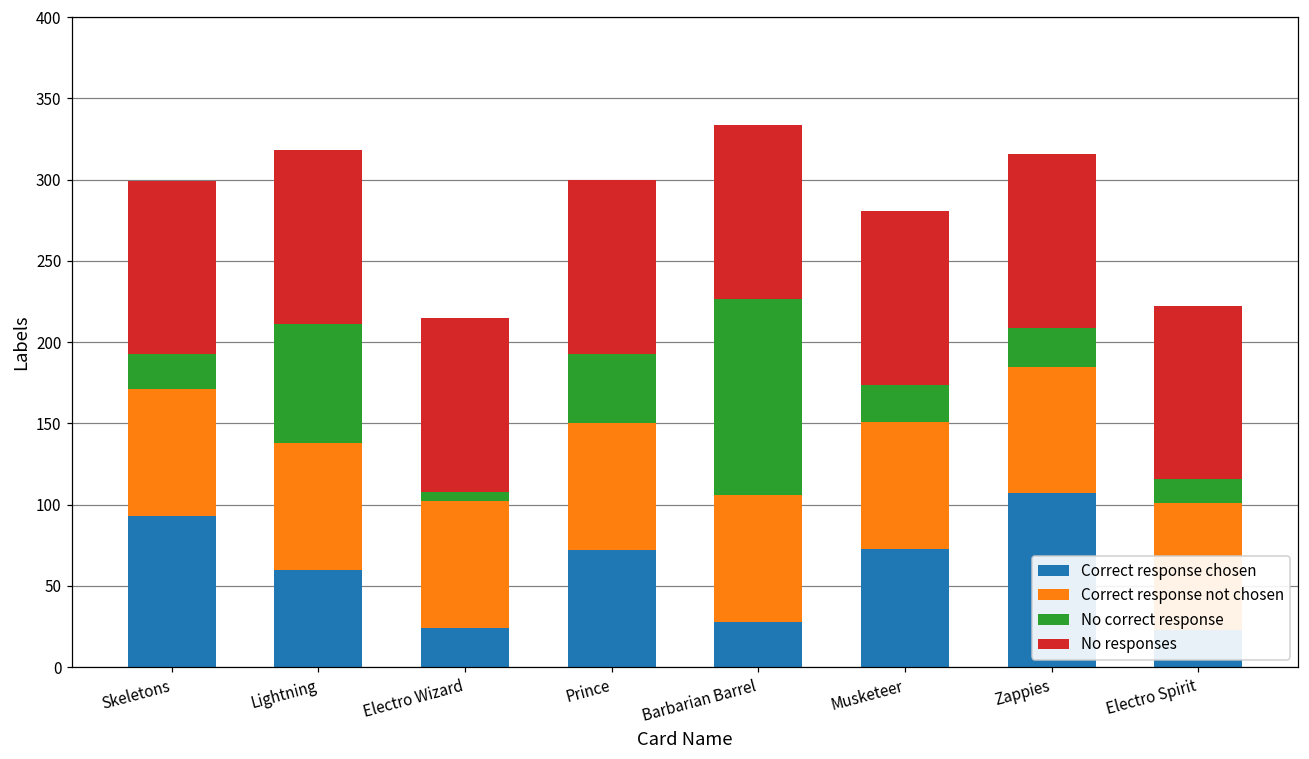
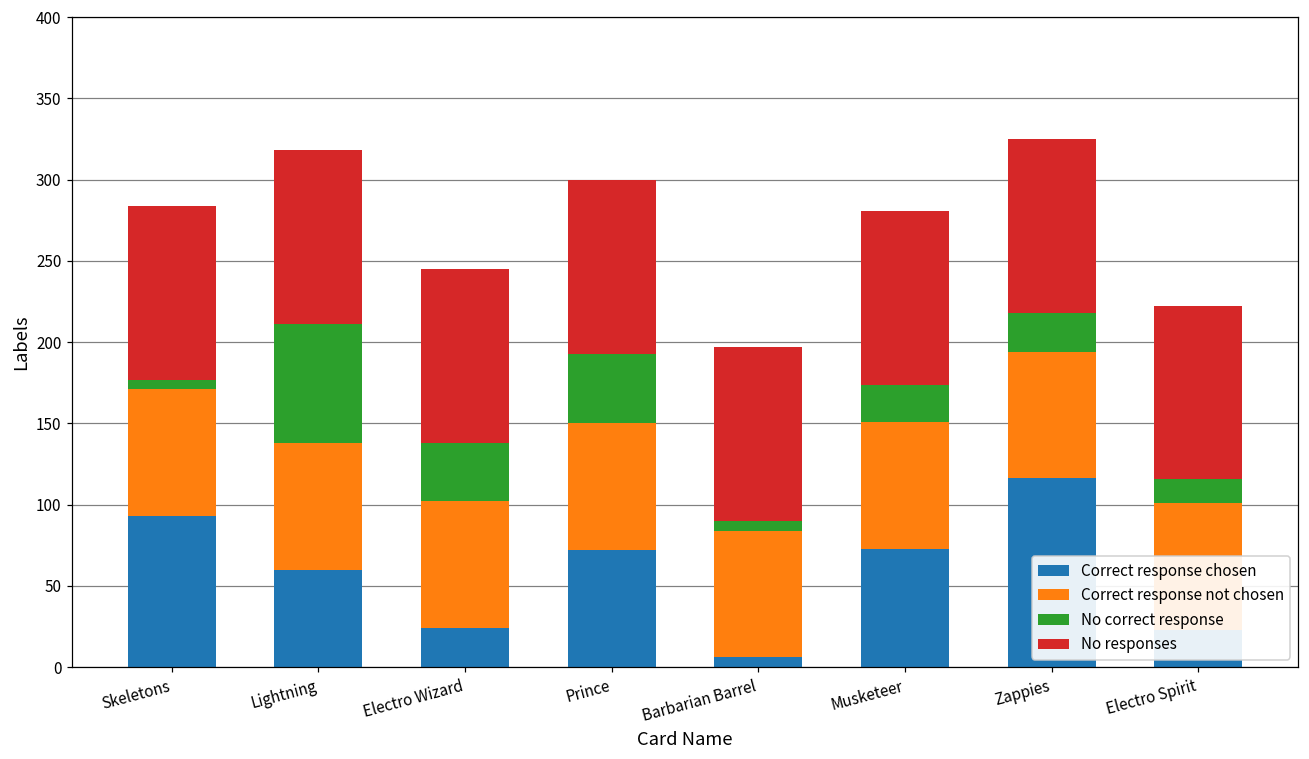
  {
    "Correct response chosen": {
      "Skeletons": 93,
      "Lightning": 60,
      "Electro Wizard": 24,
      "Prince": 72,
-     "Barbarian Barrel": 28,
+     "Barbarian Barrel": 6,
      "Musketeer": 73,
-     "Zappies": 107
+     "Zappies": 116
    },
    "Correct response not chosen": {
      "Skeletons": 78,
      "Lightning": 78,
      "Electro Wizard": 78,
      "Prince": 78,
      "Barbarian Barrel": 78,
      "Musketeer": 78,
      "Zappies": 78,
      "Electro Spirit": 78
    },
    "No correct response": {
-     "Skeletons": 21,
+     "Skeletons": 6,
      "Lightning": 73,
-     "Electro Wizard": 6,
+     "Electro Wizard": 36,
      "Prince": 43,
-     "Barbarian Barrel": 121,
+     "Barbarian Barrel": 6,
      "Musketeer": 23,
      "Zappies": 24,
      "Electro Spirit": 15
    },
    "No responses": {
      "Skeletons": 107,
      "Lightning": 107,
      "Electro Wizard": 107,
      "Prince": 107,
      "Barbarian Barrel": 107,
      "Musketeer": 107,
      "Zappies": 107,
      "Electro Spirit": 107
    }
  }
